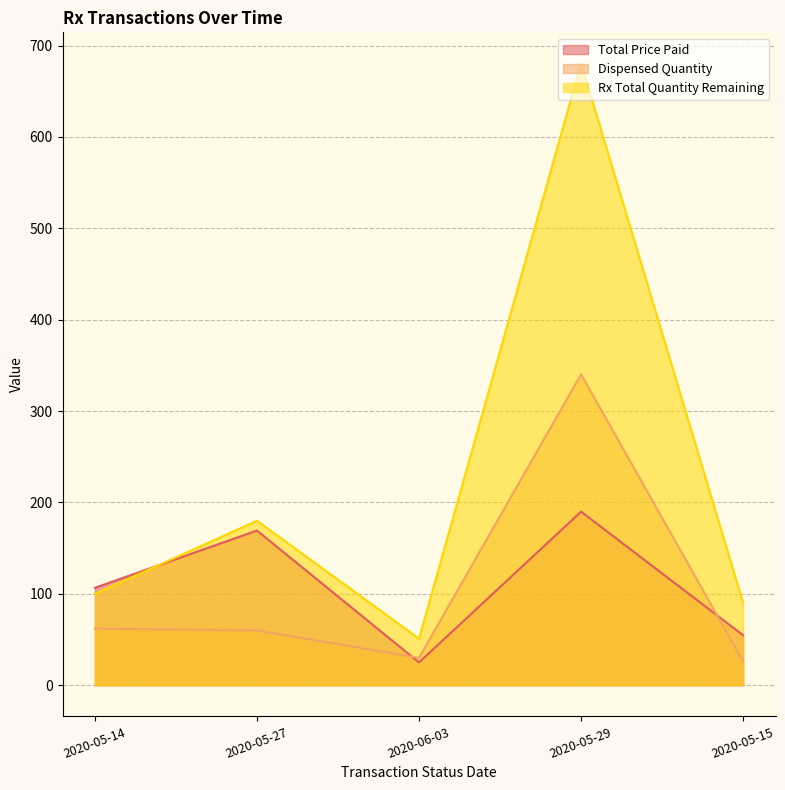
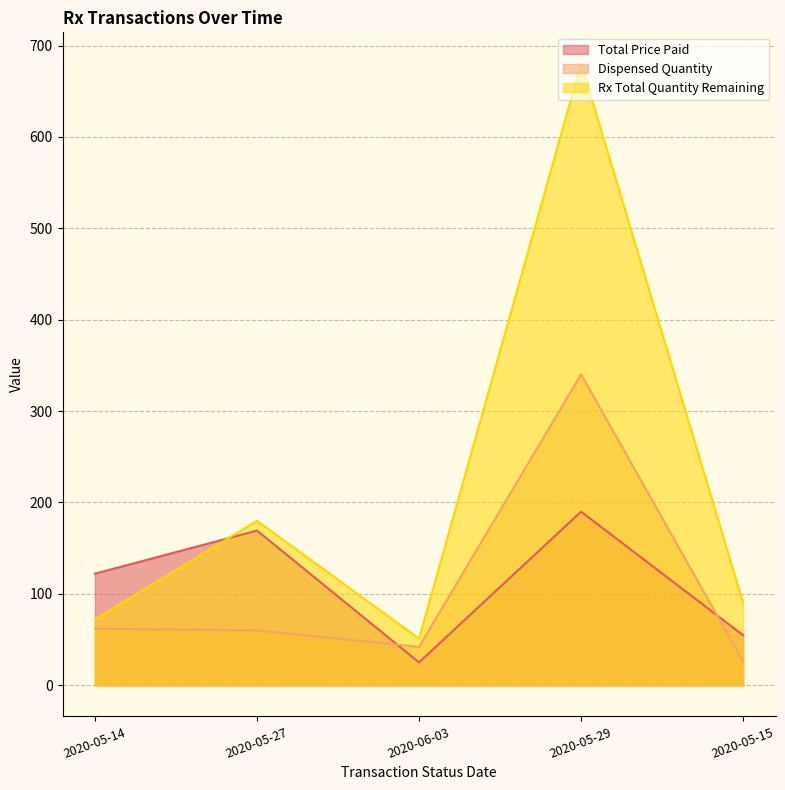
  {
    "Total Price Paid": {
-     "2020-05-14": 110,
+     "2020-05-14": 120,
      "2020-05-27": 170,
      "2020-06-03": 30,
      "2020-05-29": 190,
      "2020-05-15": 50
    },
    "Dispensed Quantity": {
      "2020-05-14": 60,
      "2020-05-27": 60,
-     "2020-06-03": 30,
+     "2020-06-03": 40,
      "2020-05-29": 340,
      "2020-05-15": 30
    },
    "Rx Total Quantity Remaining": {
-     "2020-05-14": 100,
+     "2020-05-14": 70,
      "2020-05-27": 180,
      "2020-06-03": 50,
      "2020-05-15": 90
    }
  }
